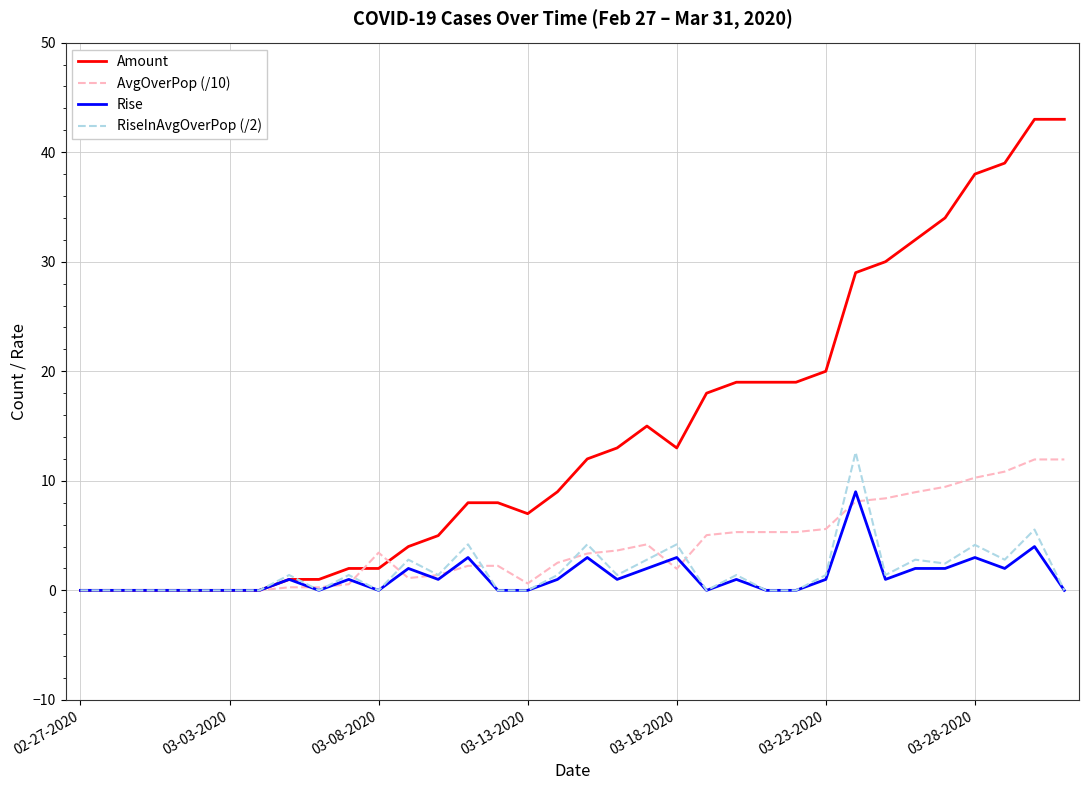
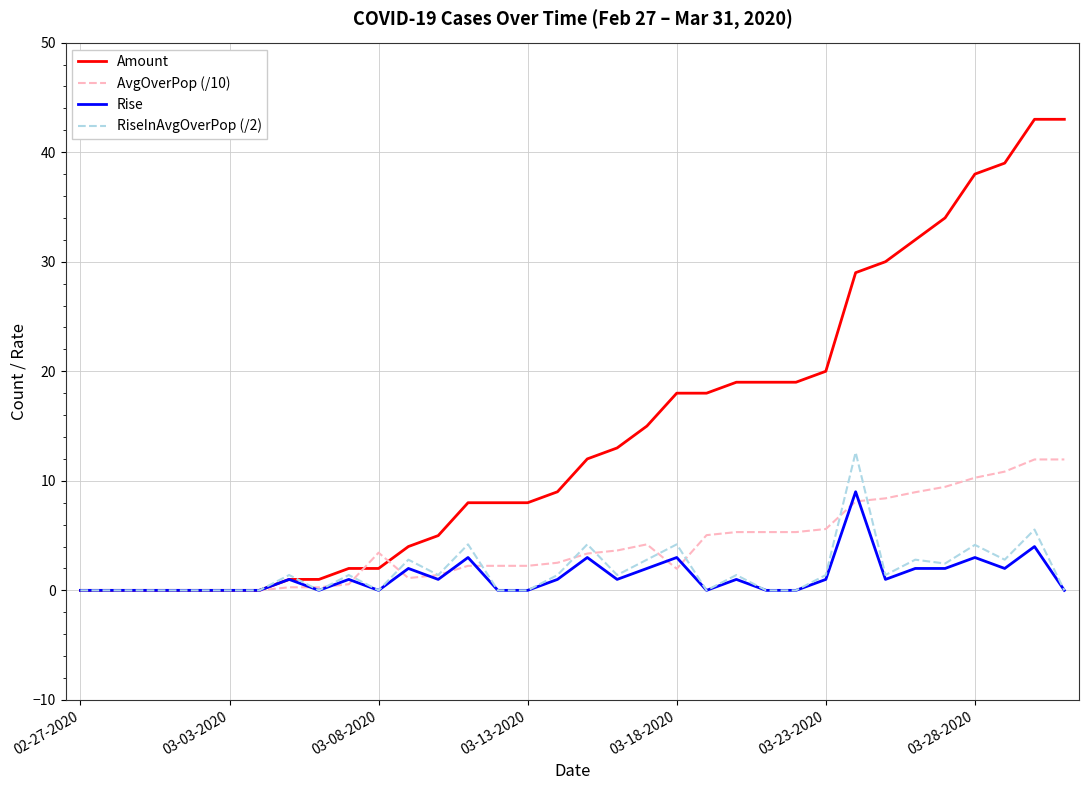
  {
    "Amount": {
      "03-08-2020": 2,
-     "03-13-2020": 7,
-     "03-18-2020": 13,
+     "03-13-2020": 8,
+     "03-18-2020": 18,
      "03-23-2020": 20,
      "03-28-2020": 38
    },
    "AvgOverPop (/10)": {
      "03-08-2020": 3.4,
-     "03-13-2020": 0.6,
+     "03-13-2020": 2.2,
      "03-18-2020": 2.0,
      "03-23-2020": 5.6,
      "03-28-2020": 10.3
    },
    "Rise": {
      "03-18-2020": 3.0,
      "03-23-2020": 1.0,
      "03-28-2020": 3.0
    },
    "RiseInAvgOverPop (/2)": {
      "03-18-2020": 4.2,
      "03-23-2020": 1.4,
      "03-28-2020": 4.2
    }
  }
